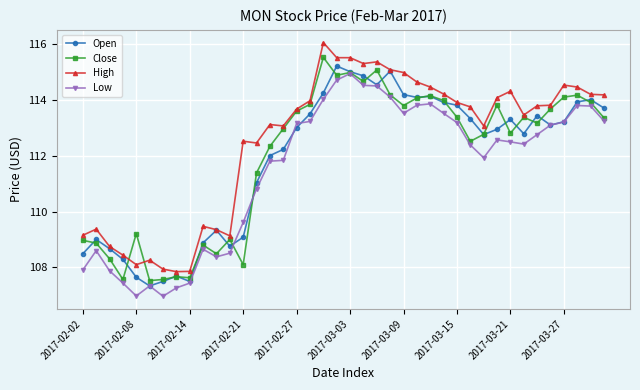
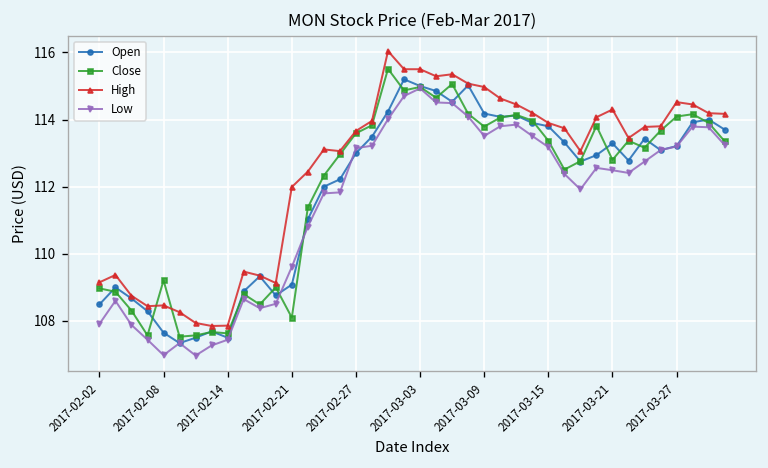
  {
    "Open": {
      "2017-02-02": 108.5,
      "2017-02-08": 107.7,
      "2017-02-21": 109.1,
      "2017-02-27": 113.0,
      "2017-03-09": 114.2,
      "2017-03-15": 113.8,
      "2017-03-21": 113.3
    },
    "Close": {
      "2017-02-02": 109.0,
      "2017-02-08": 109.2,
      "2017-02-14": 107.6,
      "2017-02-21": 108.1,
      "2017-03-09": 113.8,
      "2017-03-15": 113.4,
      "2017-03-21": 112.8,
      "2017-03-27": 114.1
    },
    "High": {
      "2017-02-02": 109.2,
-     "2017-02-08": 108.1,
+     "2017-02-08": 108.5,
      "2017-02-14": 107.9,
-     "2017-02-21": 112.5,
+     "2017-02-21": 112.0,
      "2017-03-03": 115.5,
      "2017-03-09": 115.0,
      "2017-03-15": 113.9,
      "2017-03-21": 114.3,
      "2017-03-27": 114.5
    },
    "Low": {
      "2017-02-02": 107.9,
      "2017-02-08": 107.0,
      "2017-02-21": 109.6,
      "2017-02-27": 113.1,
      "2017-03-09": 113.5,
      "2017-03-15": 113.2,
      "2017-03-21": 112.5
    }
  }
